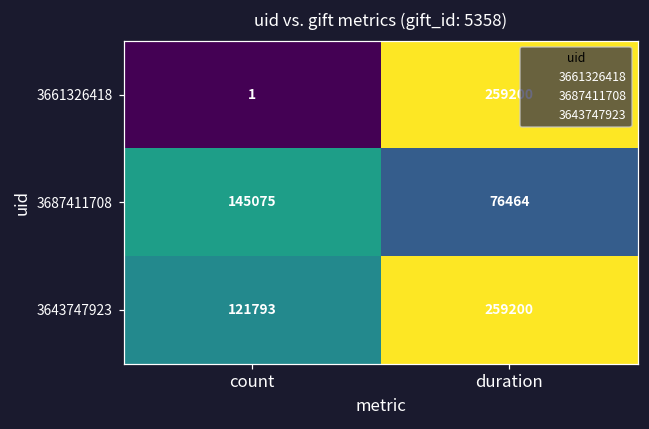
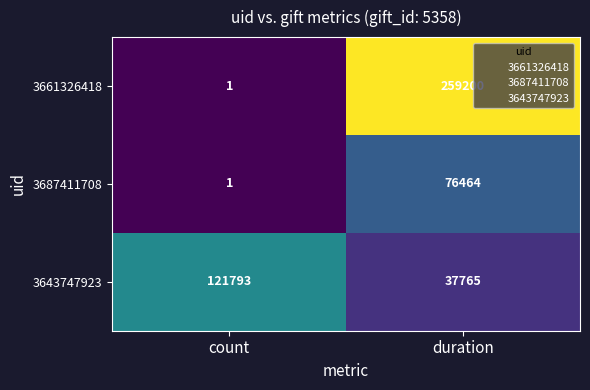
  {
    "3661326418": {
      "count": 1
    },
    "3687411708": {
-     "count": 145075,
+     "count": 1,
      "duration": 76464
    },
    "3643747923": {
      "count": 121793,
-     "duration": 259200
+     "duration": 37765
    }
  }
